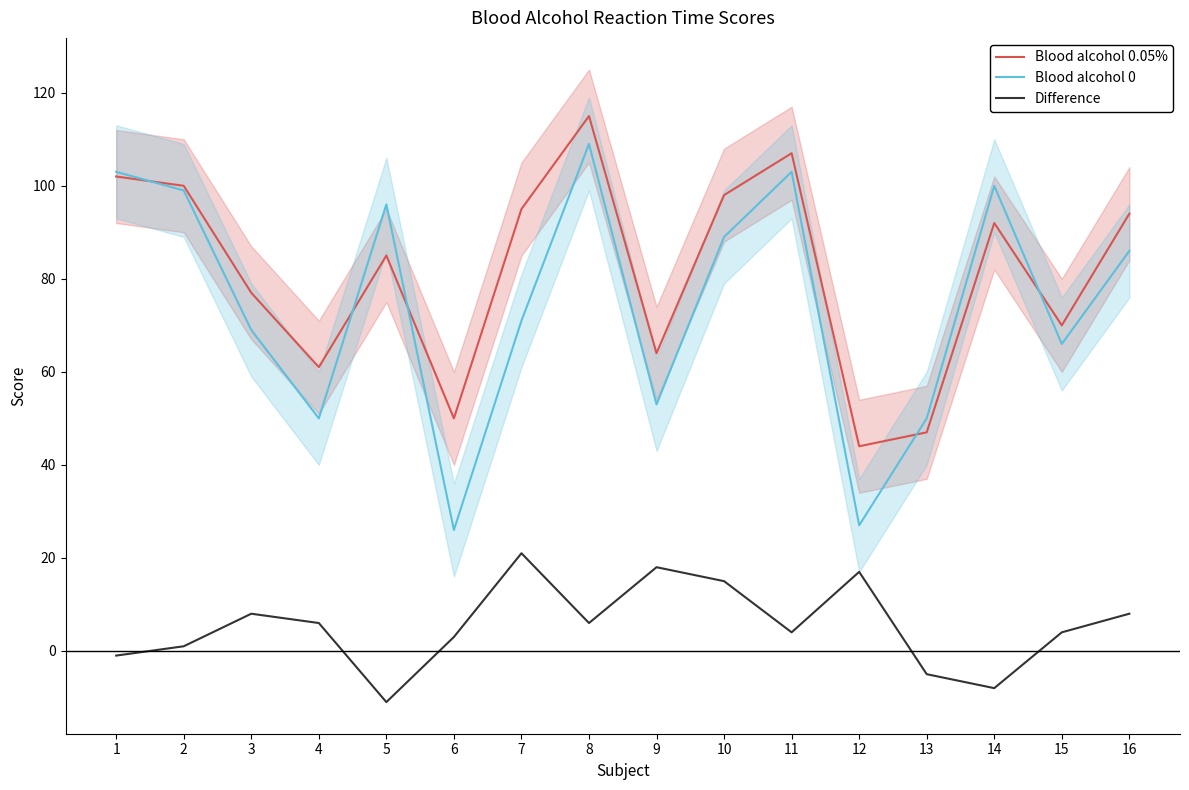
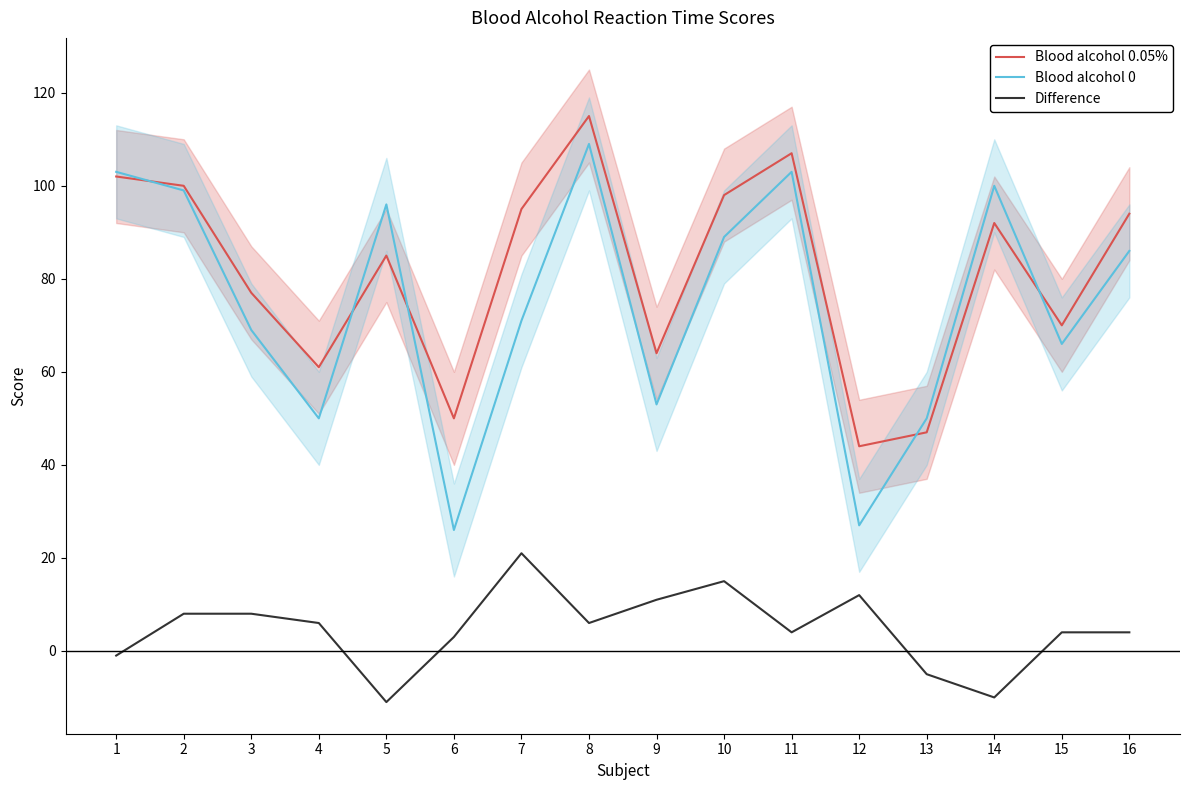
  {
    "Difference": {
      "1": -1,
-     "2": 1,
+     "2": 8,
      "3": 8,
      "4": 6,
      "5": -11,
      "6": 3,
      "7": 21,
      "8": 6,
-     "9": 18,
+     "9": 11,
      "10": 15,
      "11": 4,
-     "12": 17,
+     "12": 12,
      "13": -5,
-     "14": -8,
+     "14": -10,
      "15": 4,
-     "16": 8
+     "16": 4
    }
  }
